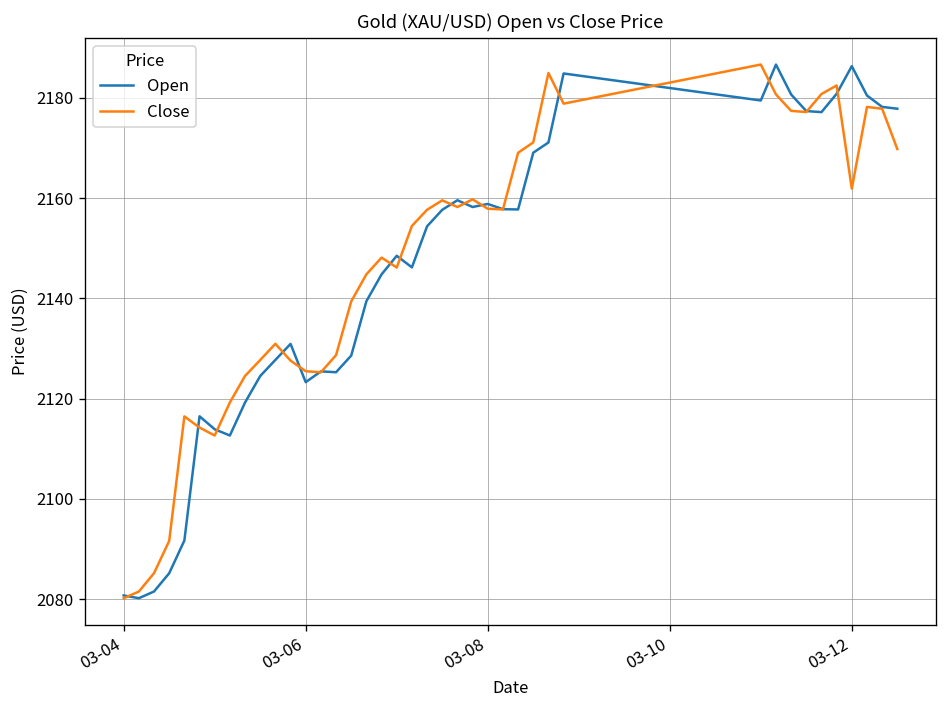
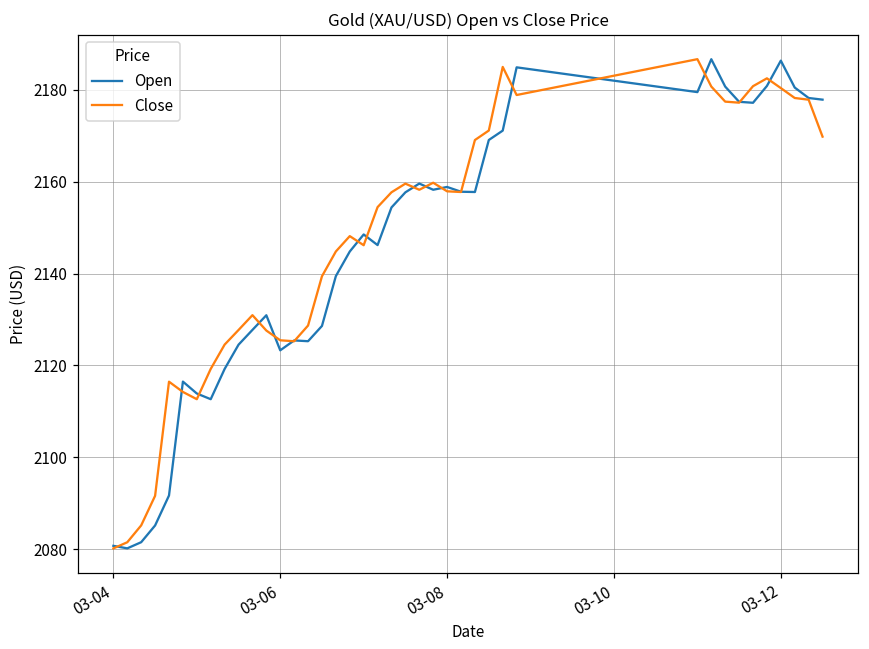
  {
    "Open": {
      "03-06": 2123,
      "03-08": 2159,
      "03-12": 2186
    },
    "Close": {
      "03-06": 2125,
      "03-08": 2158,
-     "03-12": 2162
+     "03-12": 2180
    }
  }
